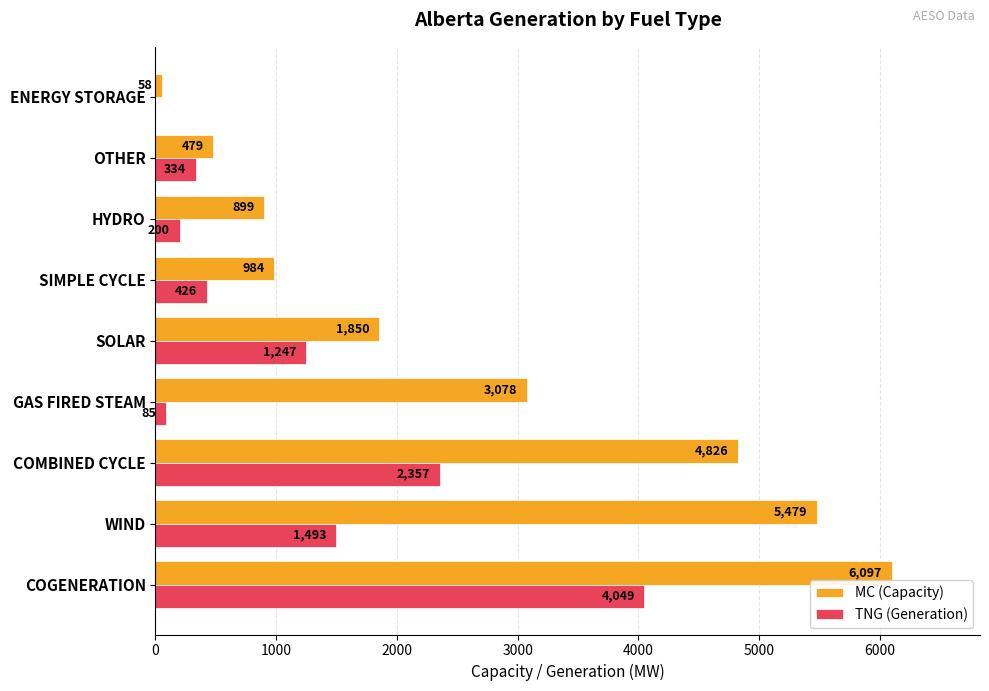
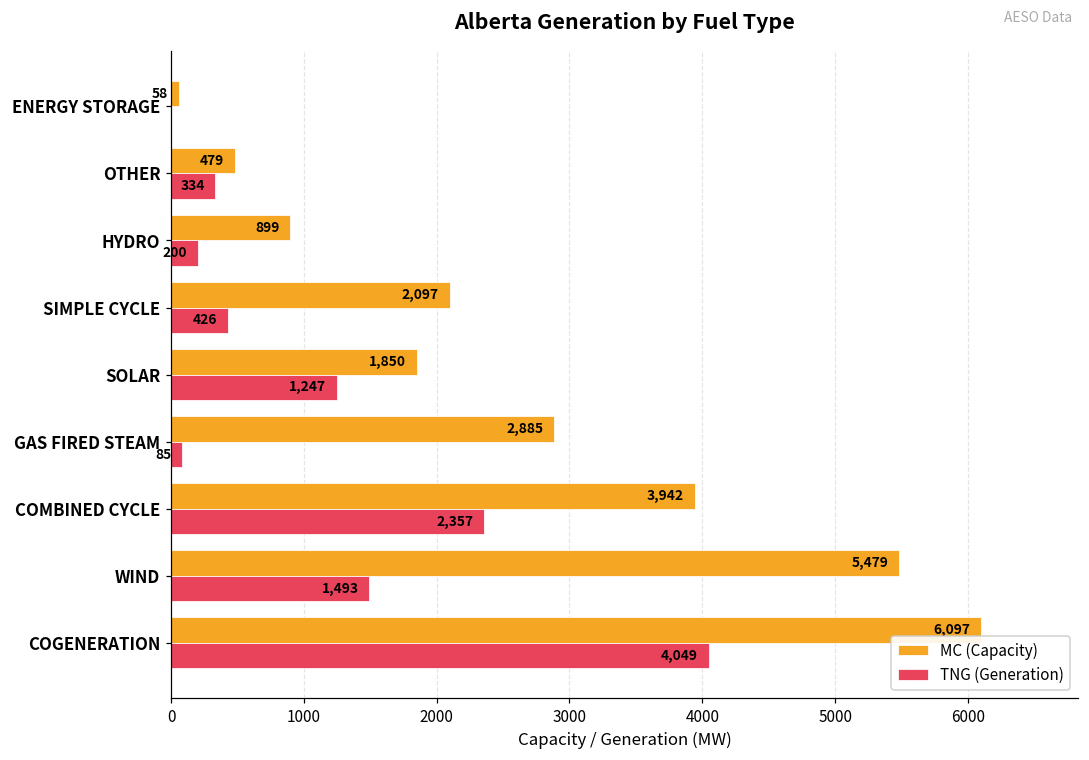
  {
    "MC (Capacity)": {
      "ENERGY STORAGE": "58",
      "OTHER": "479",
      "HYDRO": "899",
-     "SIMPLE CYCLE": "984",
+     "SIMPLE CYCLE": "2,097",
      "SOLAR": "1,850",
-     "GAS FIRED STEAM": "3,078",
-     "COMBINED CYCLE": "4,826",
+     "GAS FIRED STEAM": "2,885",
+     "COMBINED CYCLE": "3,942",
      "WIND": "5,479",
      "COGENERATION": "6,097"
    },
    "TNG (Generation)": {
      "OTHER": "334",
      "HYDRO": "200",
      "SIMPLE CYCLE": "426",
      "SOLAR": "1,247",
      "GAS FIRED STEAM": "85",
      "COMBINED CYCLE": "2,357",
      "WIND": "1,493",
      "COGENERATION": "4,049"
    }
  }
